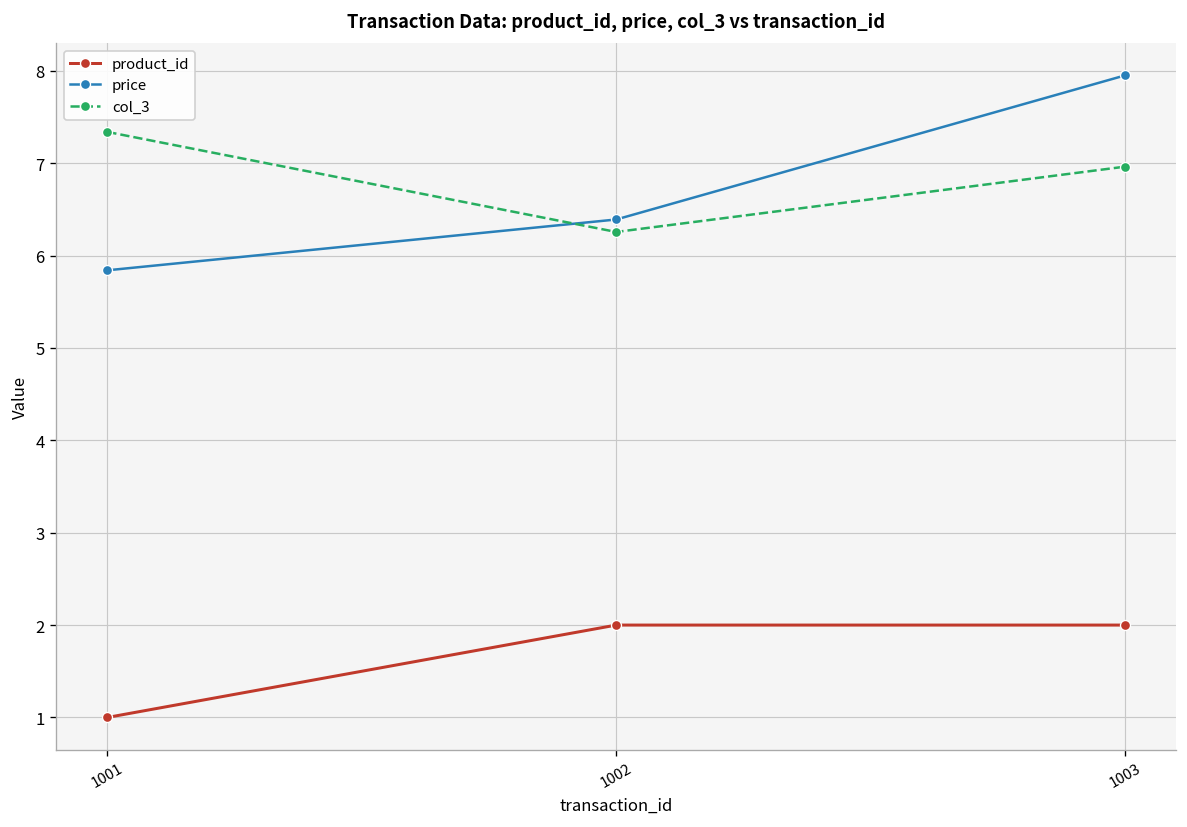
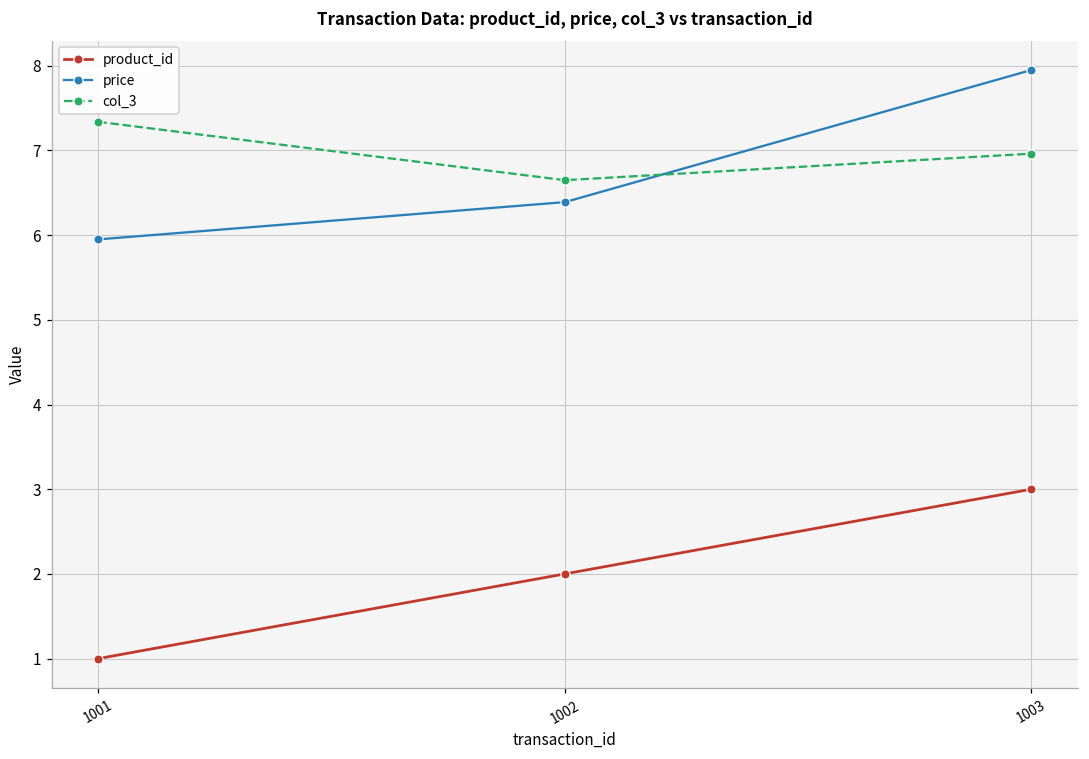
  {
    "product_id": {
      "1001": 1,
      "1002": 2,
-     "1003": 2
+     "1003": 3
    },
    "price": {
-     "1001": 5.8,
+     "1001": 6.0,
      "1002": 6.4,
      "1003": 8.0
    },
    "col_3": {
      "1001": 7.3,
-     "1002": 6.3,
+     "1002": 6.6,
      "1003": 7.0
    }
  }
